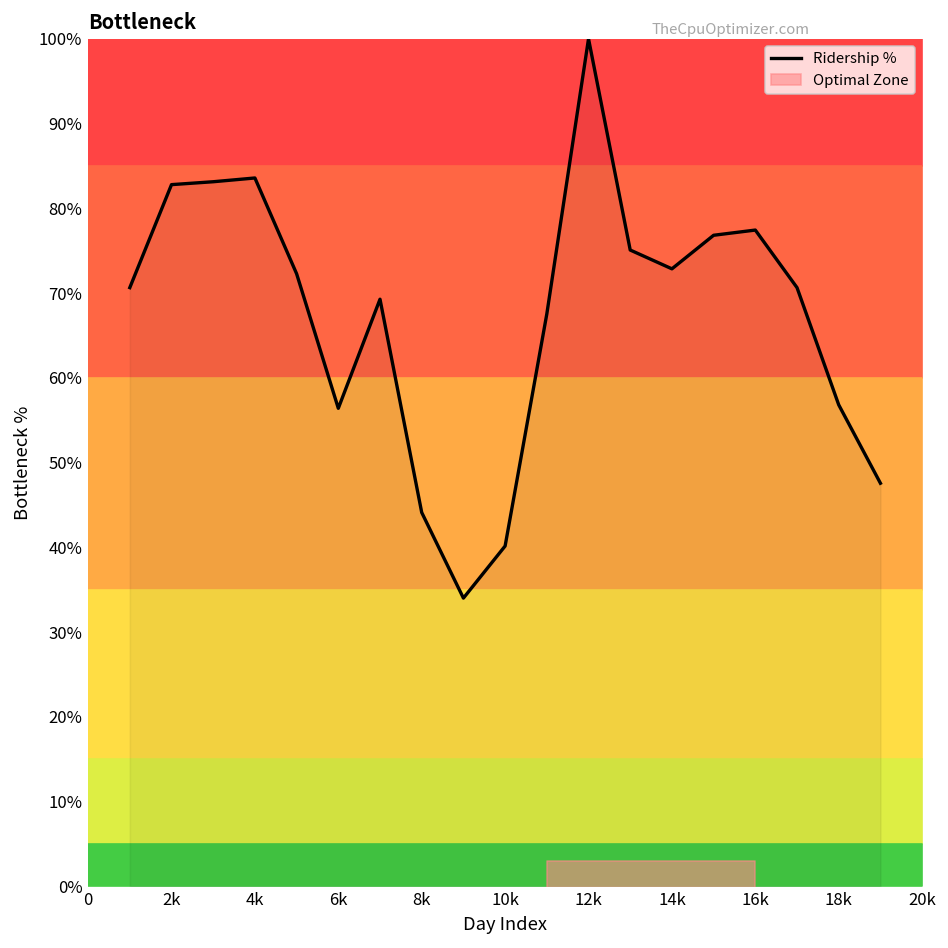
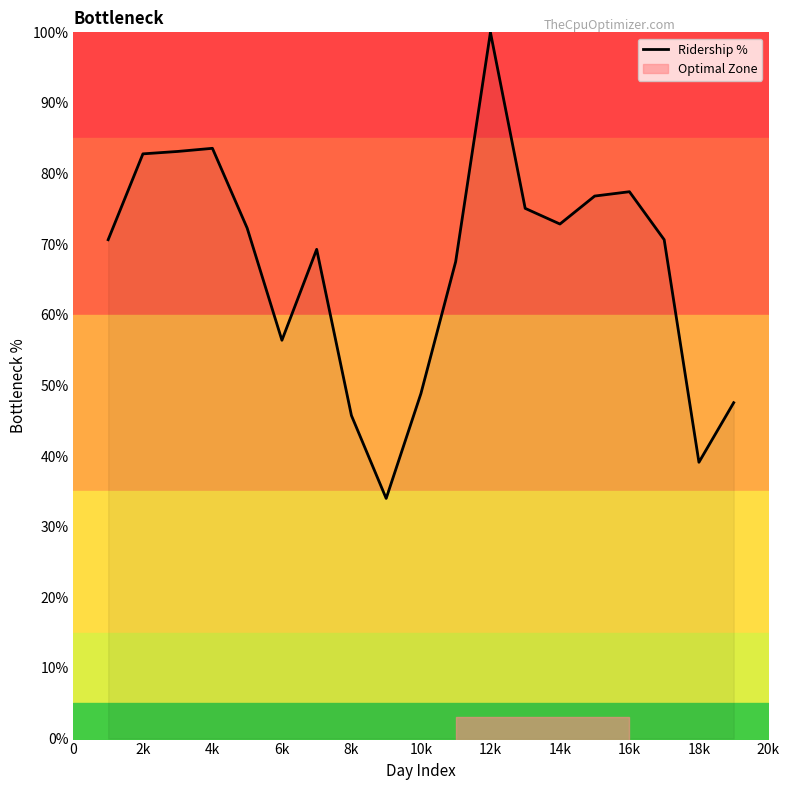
  {
    "Ridership %": {
      "2k": "83%",
      "4k": "84%",
      "6k": "56%",
-     "8k": "44%",
-     "10k": "40%",
+     "8k": "46%",
+     "10k": "49%",
      "14k": "73%",
      "16k": "77%",
-     "18k": "57%"
+     "18k": "39%"
    },
    "Optimal Zone": {
      "12k": "3%",
      "14k": "3%",
      "16k": "3%"
    }
  }
